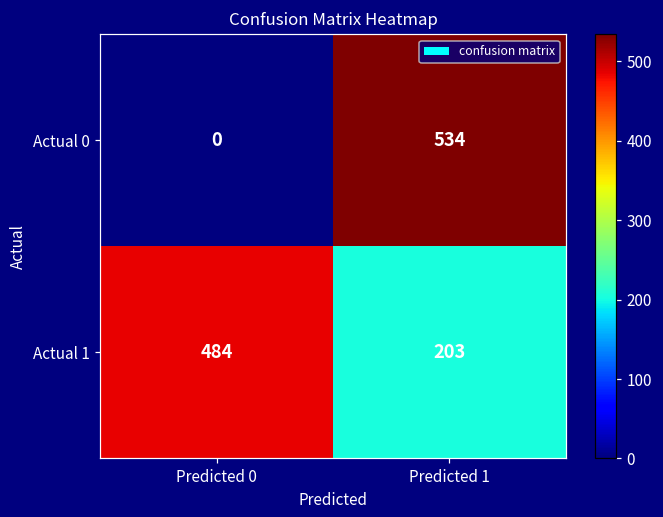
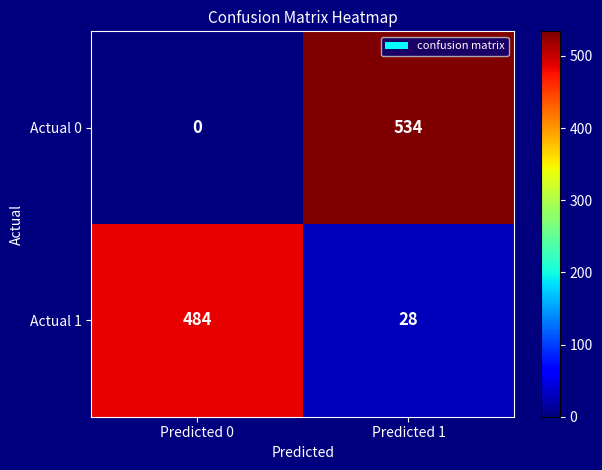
  {
    "Actual 0": {
      "Predicted 0": 0,
      "Predicted 1": 534
    },
    "Actual 1": {
      "Predicted 0": 484,
-     "Predicted 1": 203
+     "Predicted 1": 28
    }
  }
